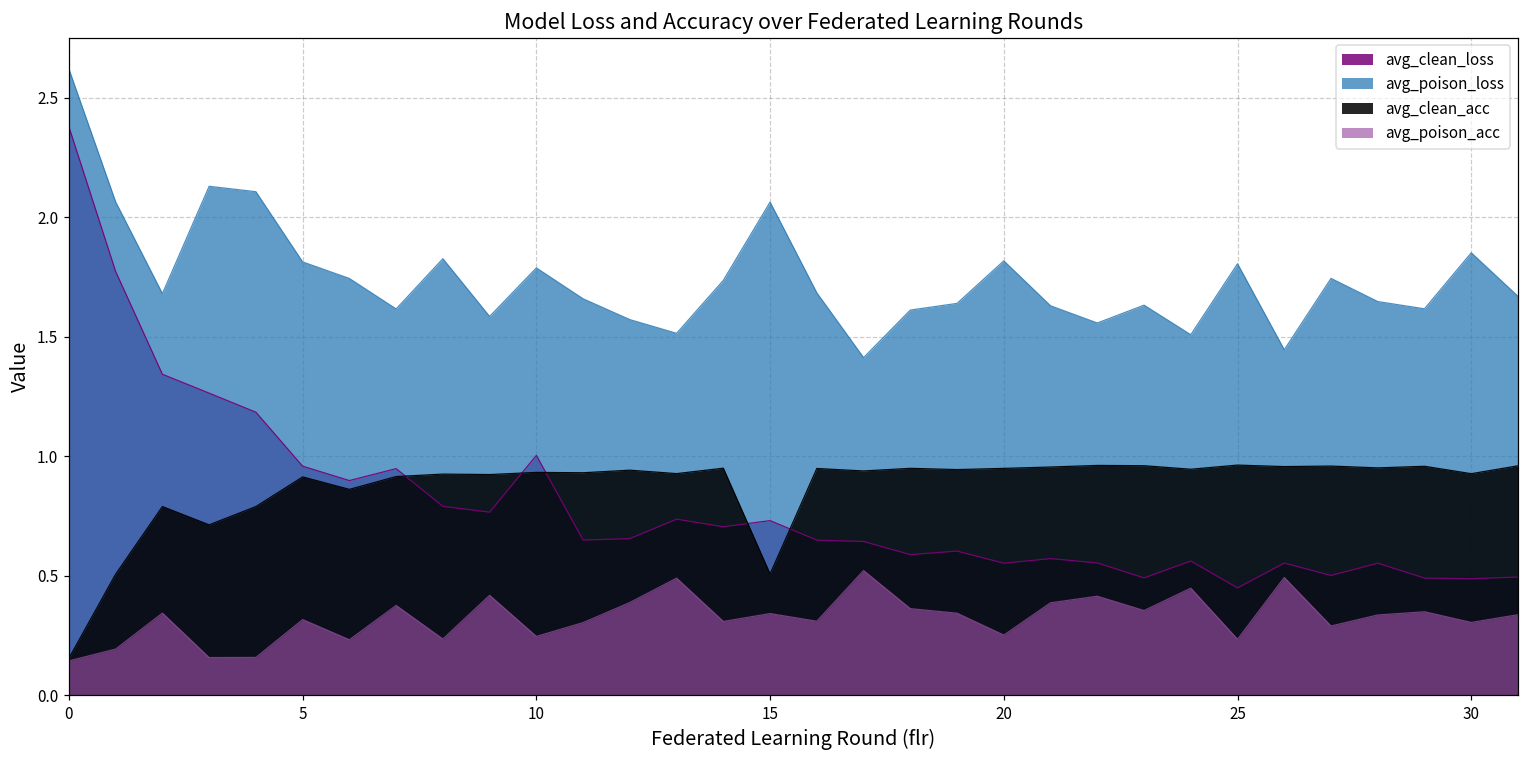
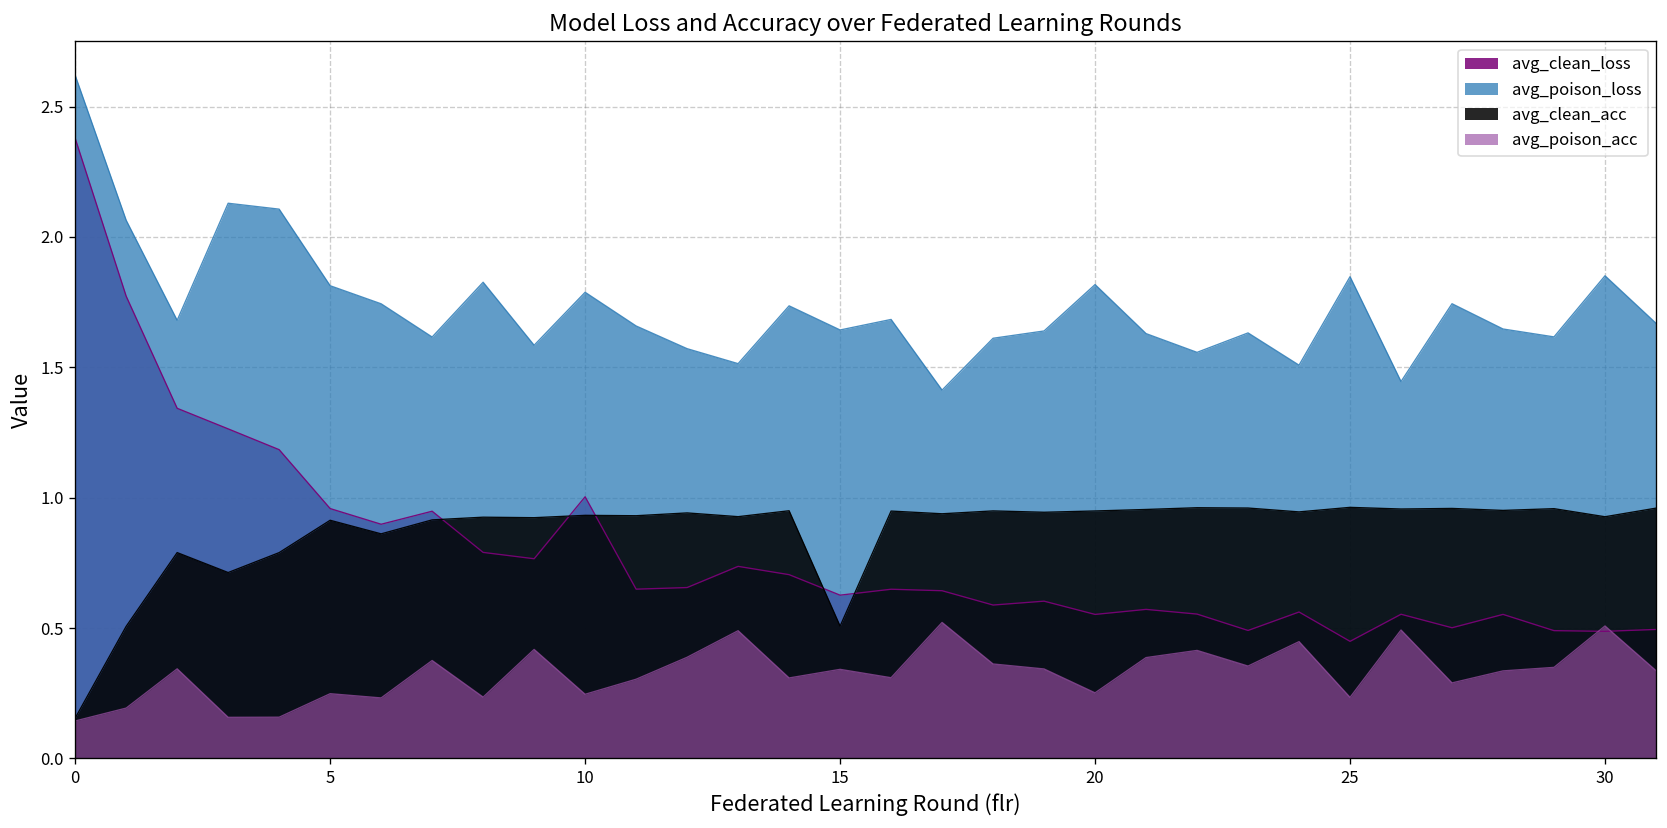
  {
    "avg_clean_loss": {
      "0": 2.38,
      "5": 0.96,
      "10": 1.00,
-     "15": 0.73,
+     "15": 0.63,
      "20": 0.55,
      "25": 0.45,
      "30": 0.49
    },
    "avg_poison_loss": {
      "0": 2.62,
      "5": 1.81,
      "10": 1.79,
-     "15": 2.06,
+     "15": 1.64,
      "20": 1.82,
-     "25": 1.81,
+     "25": 1.85,
      "30": 1.85
    },
    "avg_clean_acc": {
      "5": 0.91,
      "10": 0.93,
      "15": 0.51,
      "20": 0.95,
      "25": 0.96,
      "30": 0.93
    },
    "avg_poison_acc": {
-     "5": 0.32,
+     "5": 0.25,
      "10": 0.25,
      "15": 0.34,
      "20": 0.25,
      "25": 0.23,
-     "30": 0.30
+     "30": 0.51
    }
  }
